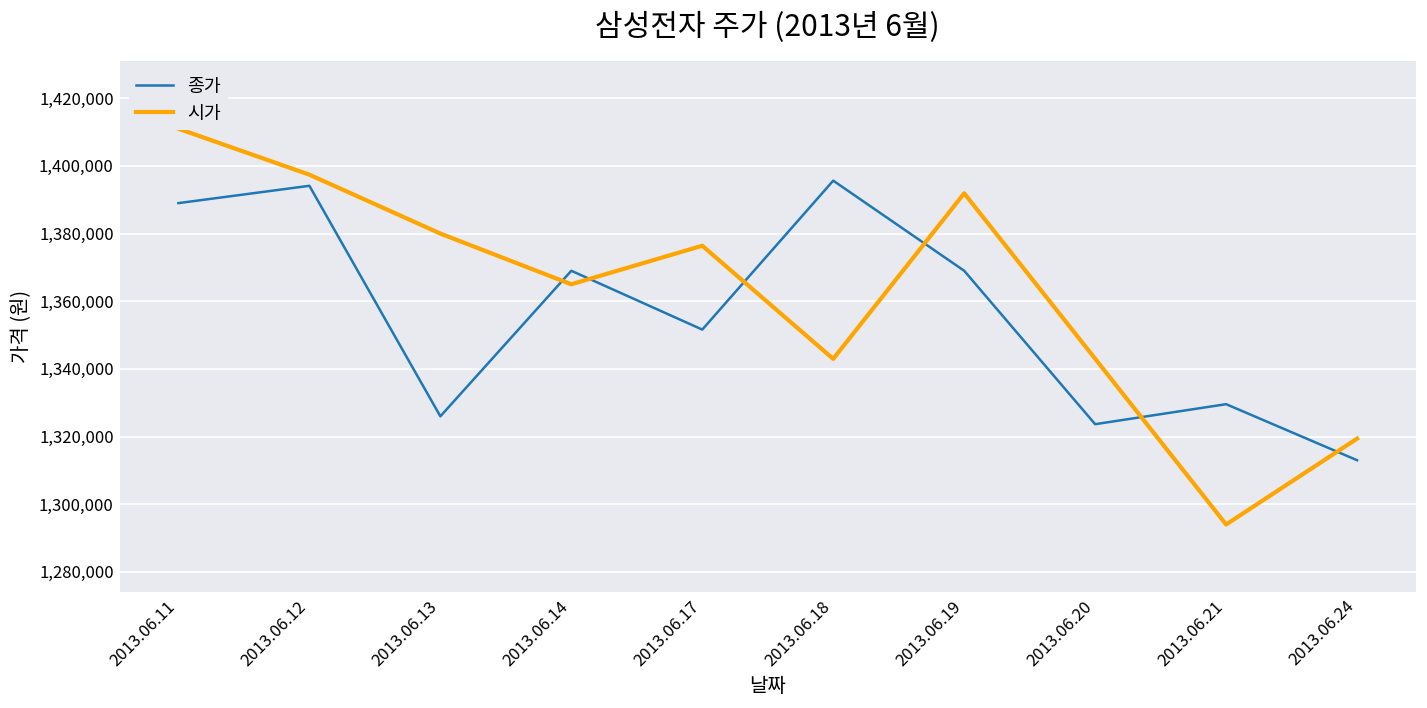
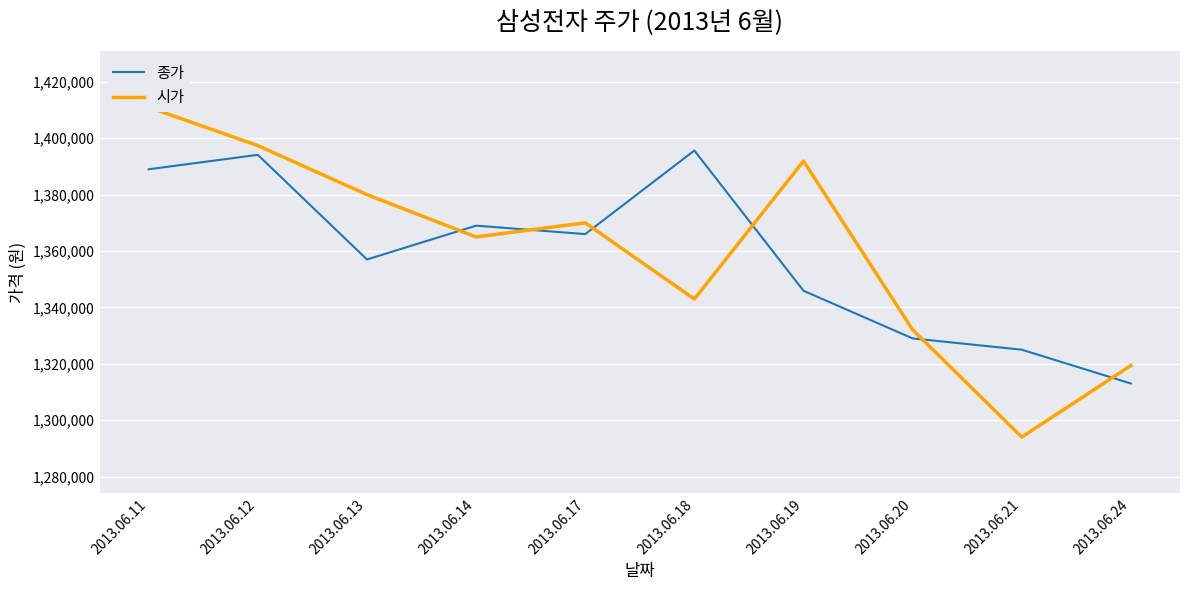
  {
    "종가": {
      "2013.06.11": "1,389,000",
      "2013.06.12": "1,394,000",
-     "2013.06.13": "1,326,000",
+     "2013.06.13": "1,357,000",
      "2013.06.14": "1,369,000",
-     "2013.06.17": "1,352,000",
+     "2013.06.17": "1,366,000",
      "2013.06.18": "1,396,000",
-     "2013.06.19": "1,369,000",
-     "2013.06.20": "1,324,000",
-     "2013.06.21": "1,330,000",
+     "2013.06.19": "1,346,000",
+     "2013.06.20": "1,329,000",
+     "2013.06.21": "1,325,000",
      "2013.06.24": "1,313,000"
    },
    "시가": {
      "2013.06.12": "1,397,000",
      "2013.06.13": "1,380,000",
      "2013.06.14": "1,365,000",
-     "2013.06.17": "1,376,000",
+     "2013.06.17": "1,370,000",
      "2013.06.18": "1,343,000",
      "2013.06.19": "1,392,000",
-     "2013.06.20": "1,343,000",
+     "2013.06.20": "1,332,000",
      "2013.06.21": "1,294,000",
      "2013.06.24": "1,319,000"
    }
  }
